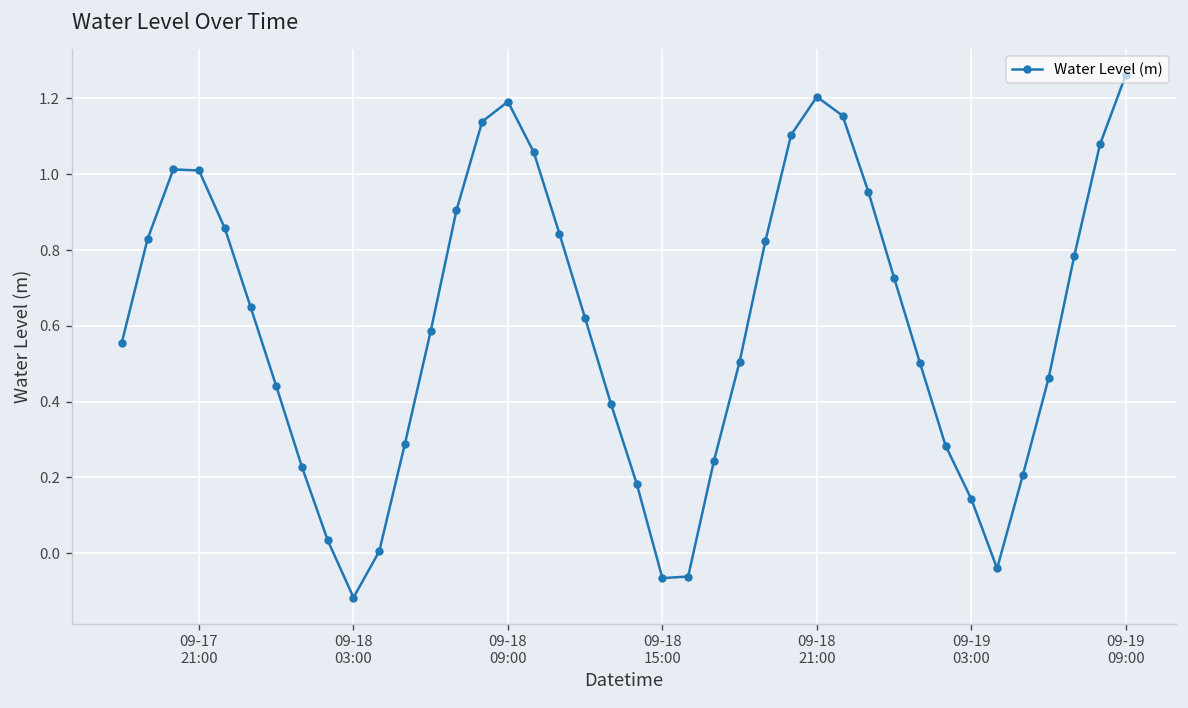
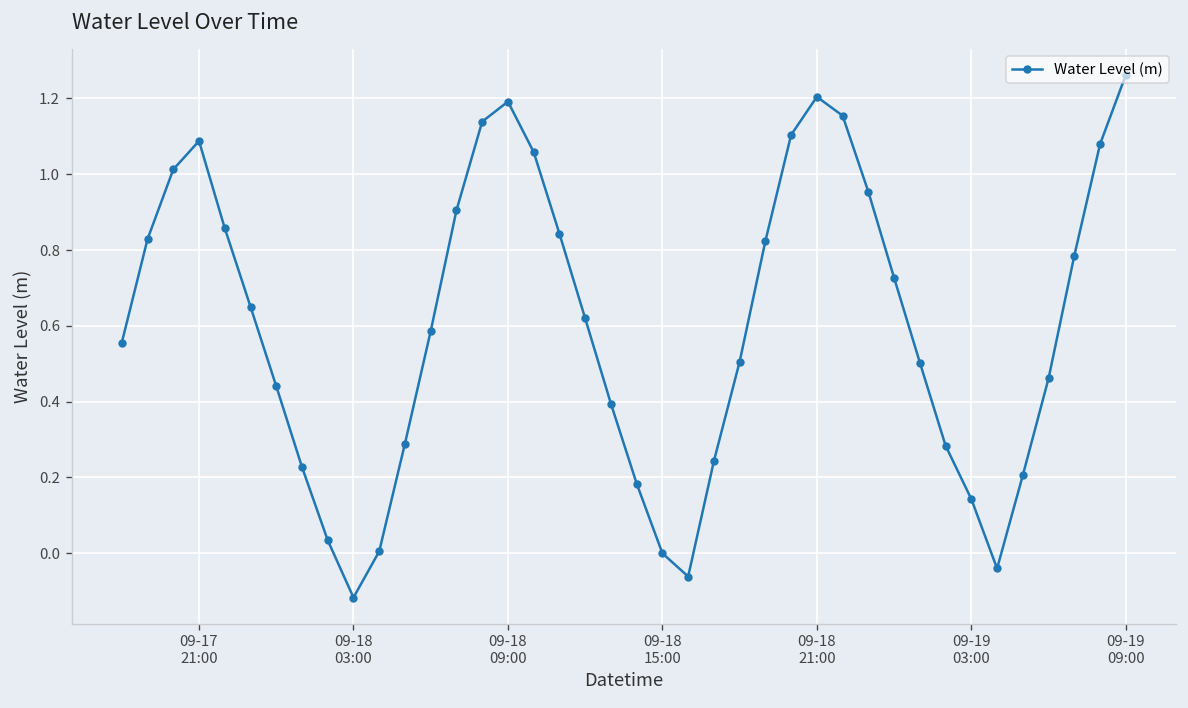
  {
-   "09-17 21:00": 1.01,
+   "09-17 21:00": 1.09,
    "09-18 03:00": -0.12,
    "09-18 09:00": 1.19,
-   "09-18 15:00": -0.07,
+   "09-18 15:00": 0.00,
    "09-18 21:00": 1.20,
    "09-19 03:00": 0.14
  }
